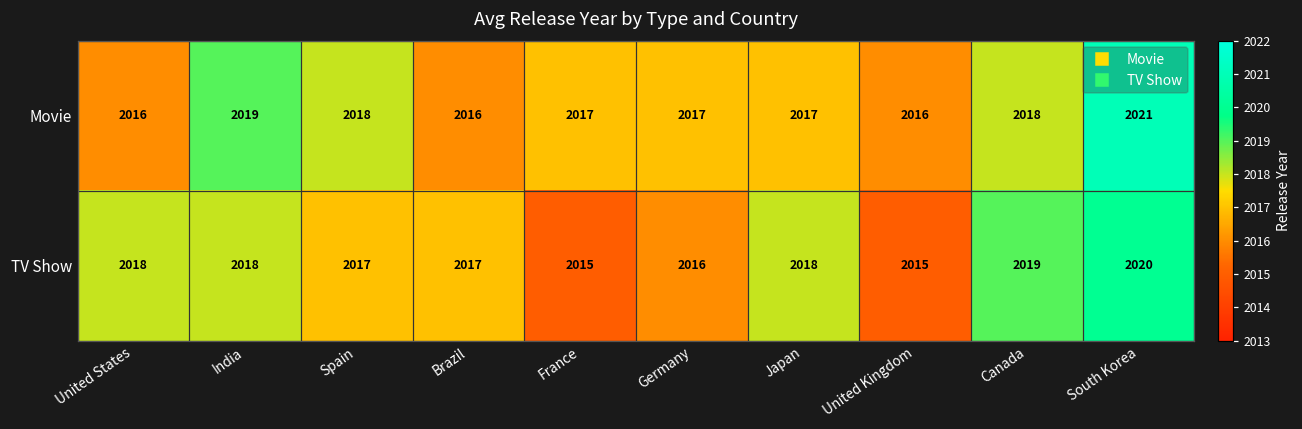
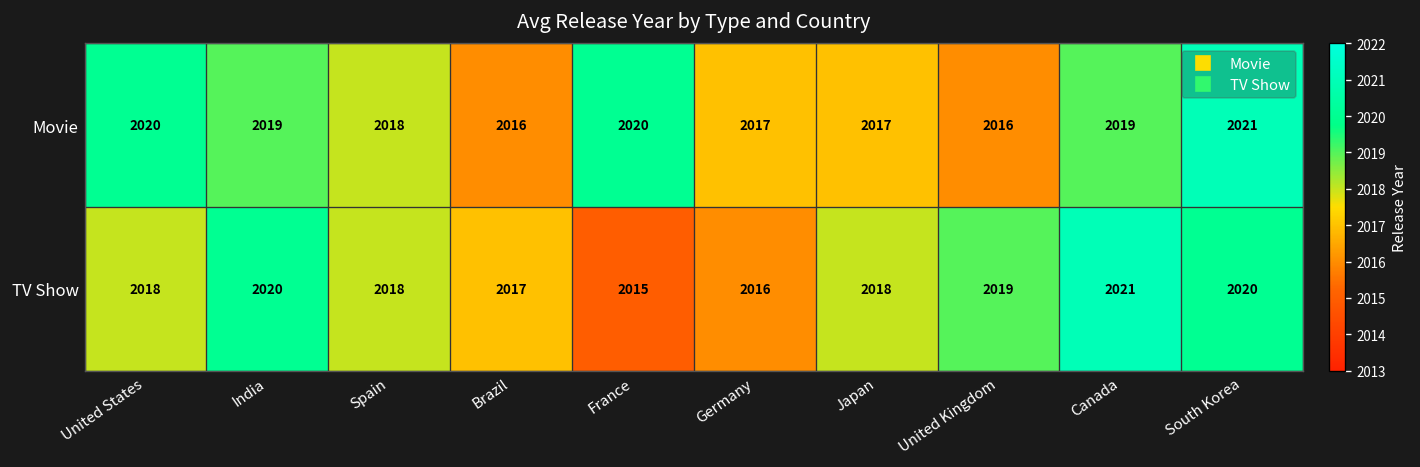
  {
    "Movie": {
-     "United States": 2016,
+     "United States": 2020,
      "India": 2019,
      "Spain": 2018,
      "Brazil": 2016,
-     "France": 2017,
+     "France": 2020,
      "Germany": 2017,
      "Japan": 2017,
      "United Kingdom": 2016,
-     "Canada": 2018,
+     "Canada": 2019,
      "South Korea": 2021
    },
    "TV Show": {
      "United States": 2018,
-     "India": 2018,
-     "Spain": 2017,
+     "India": 2020,
+     "Spain": 2018,
      "Brazil": 2017,
      "France": 2015,
      "Germany": 2016,
      "Japan": 2018,
-     "United Kingdom": 2015,
-     "Canada": 2019,
+     "United Kingdom": 2019,
+     "Canada": 2021,
      "South Korea": 2020
    }
  }
